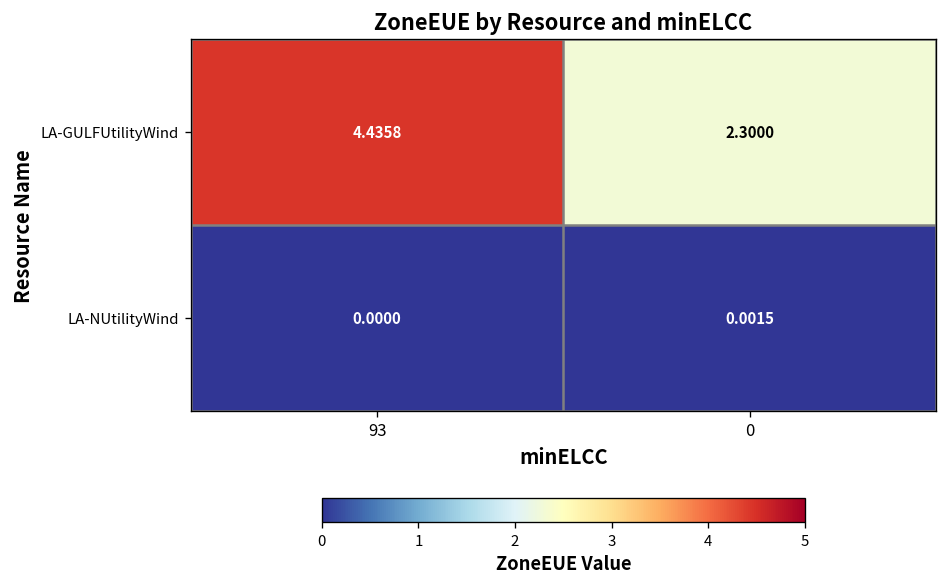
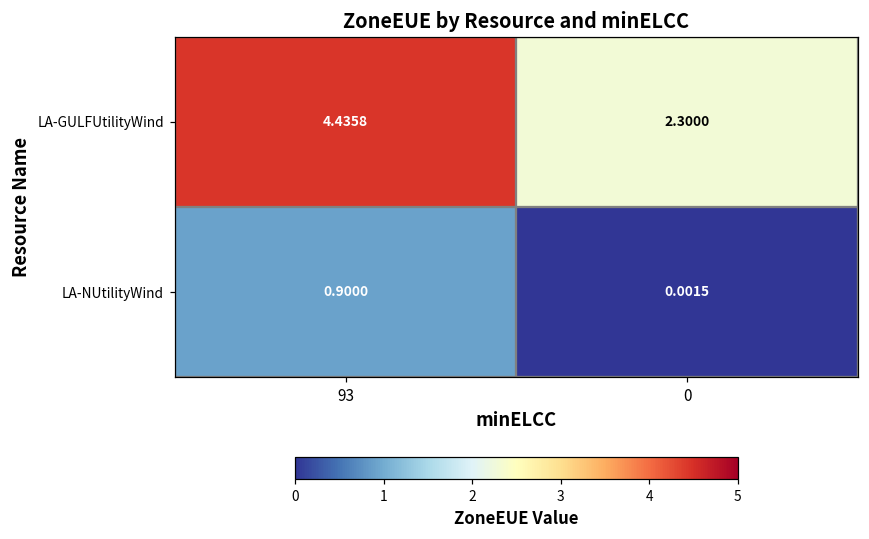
  {
    "LA-GULFUtilityWind": {
      "93": 4.4358,
      "0": 2.3000
    },
    "LA-NUtilityWind": {
-     "93": 0.0000,
+     "93": 0.9000,
      "0": 0.0015
    }
  }
